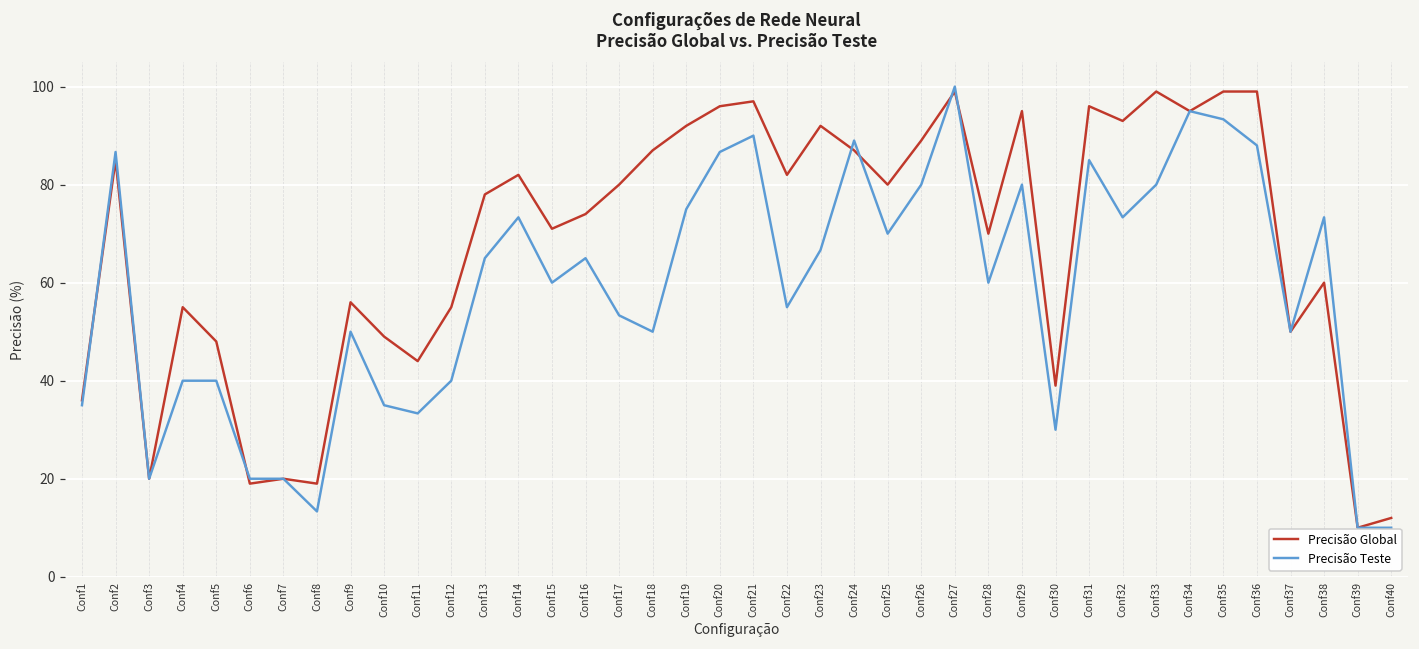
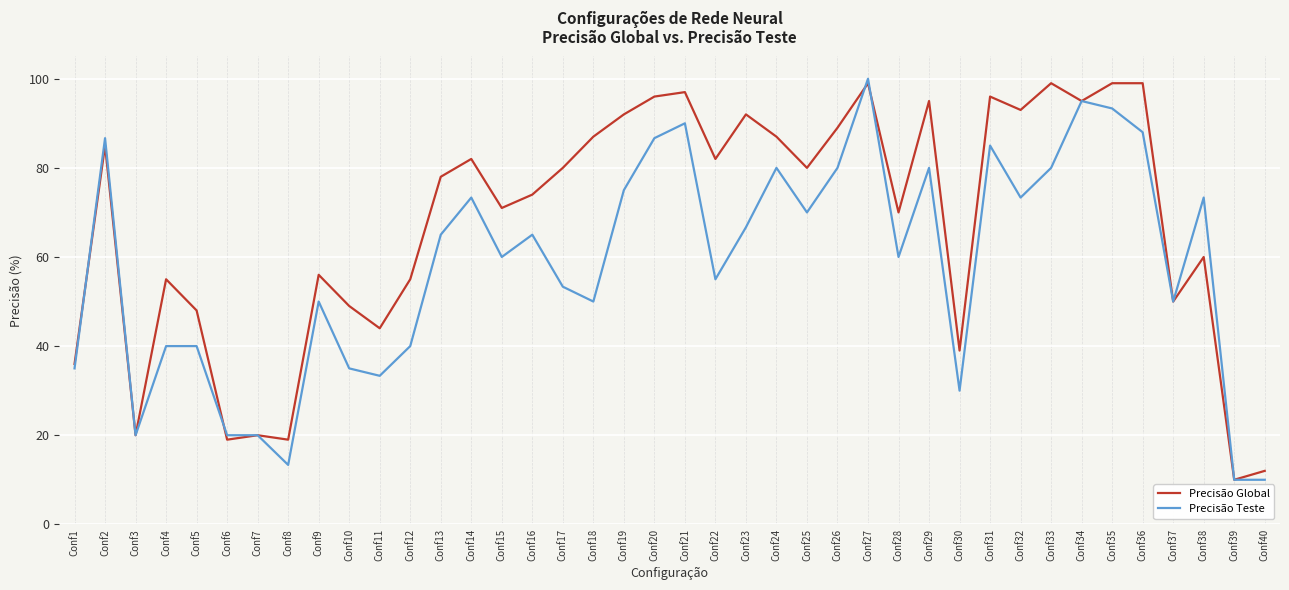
  {
    "Precisão Global": {
      "Conf1": 36,
      "Conf2": 85,
      "Conf4": 55,
      "Conf5": 48,
      "Conf6": 19,
      "Conf8": 19,
      "Conf9": 56,
      "Conf10": 49,
      "Conf11": 44,
      "Conf12": 55,
      "Conf13": 78,
      "Conf14": 82,
      "Conf15": 71,
      "Conf16": 74,
      "Conf17": 80,
      "Conf18": 87,
      "Conf19": 92,
      "Conf20": 96,
      "Conf21": 97,
      "Conf22": 82,
      "Conf23": 92,
      "Conf24": 87,
      "Conf25": 80,
      "Conf26": 89,
      "Conf27": 99,
      "Conf28": 70,
      "Conf29": 95,
      "Conf30": 39,
      "Conf31": 96,
      "Conf32": 93,
      "Conf33": 99,
      "Conf35": 99,
      "Conf36": 99,
      "Conf38": 60,
      "Conf40": 12
    },
    "Precisão Teste": {
      "Conf1": 35,
      "Conf2": 87,
      "Conf4": 40,
      "Conf5": 40,
      "Conf6": 20,
      "Conf8": 13,
      "Conf9": 50,
      "Conf10": 35,
      "Conf11": 33,
      "Conf12": 40,
      "Conf13": 65,
      "Conf14": 73,
      "Conf15": 60,
      "Conf16": 65,
      "Conf17": 53,
      "Conf18": 50,
      "Conf19": 75,
      "Conf20": 87,
      "Conf21": 90,
      "Conf22": 55,
      "Conf23": 67,
-     "Conf24": 89,
+     "Conf24": 80,
      "Conf25": 70,
      "Conf26": 80,
      "Conf27": 100,
      "Conf28": 60,
      "Conf29": 80,
      "Conf30": 30,
      "Conf31": 85,
      "Conf32": 73,
      "Conf33": 80,
      "Conf35": 93,
      "Conf36": 88,
      "Conf38": 73,
      "Conf40": 10
    }
  }
